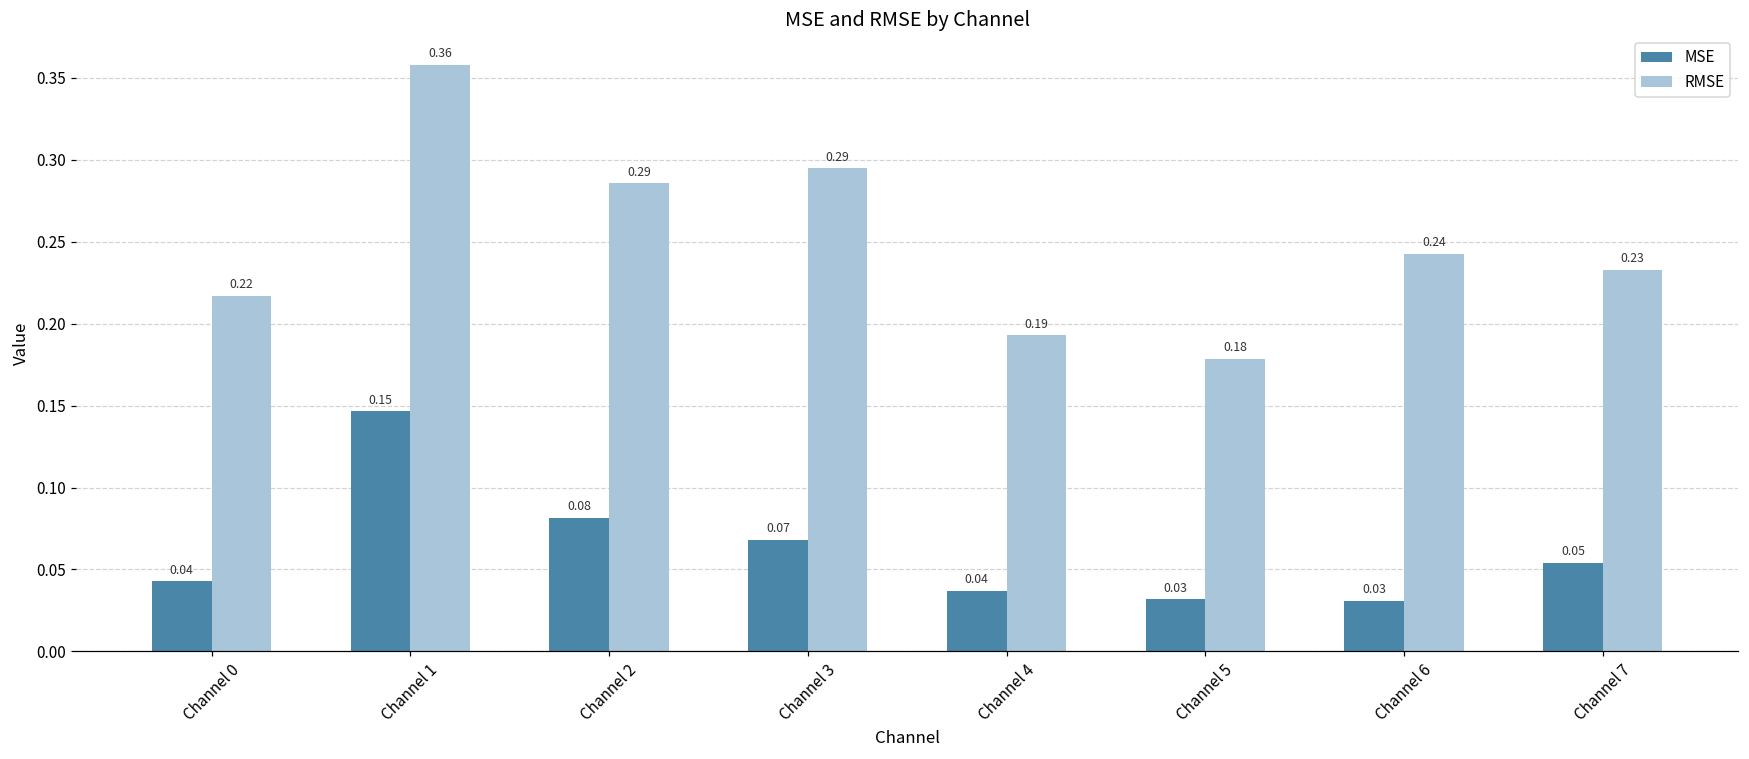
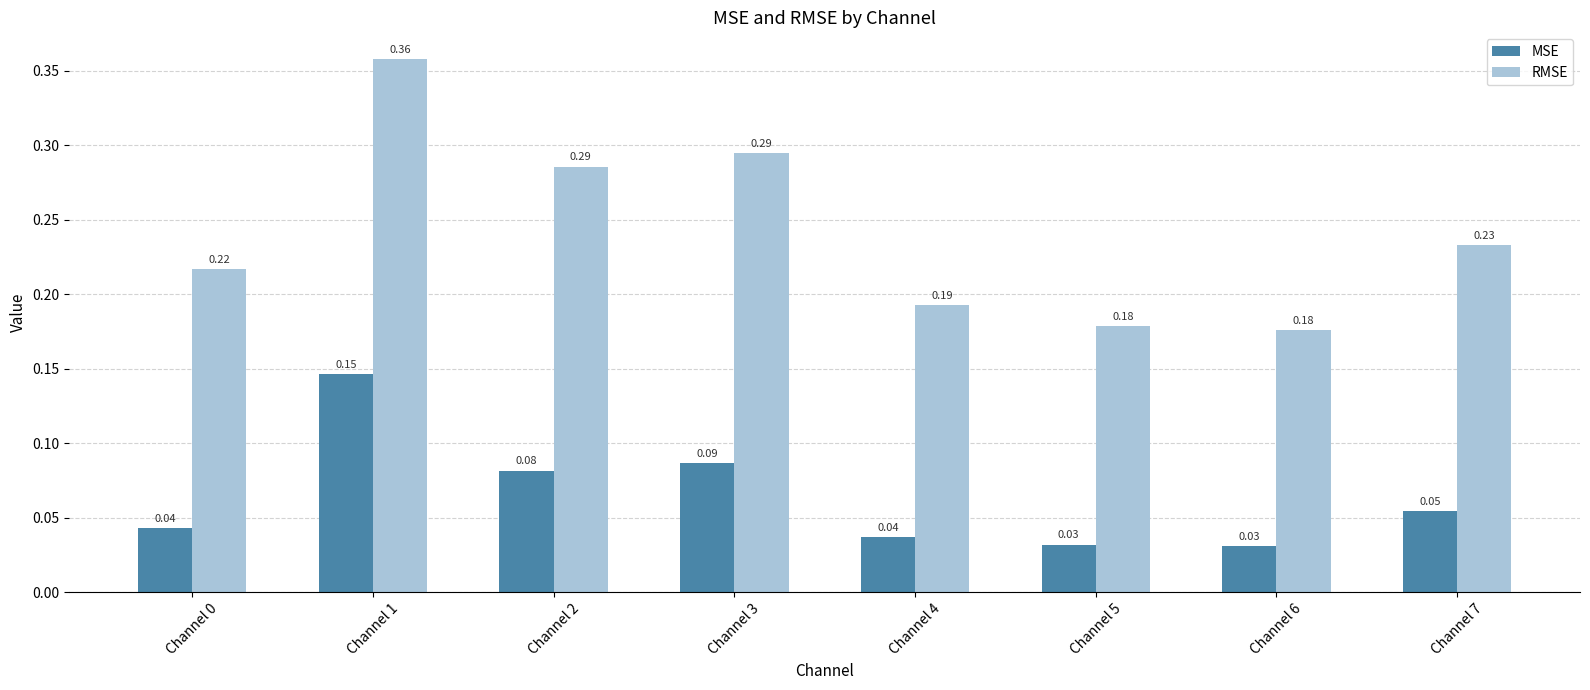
  {
    "MSE": {
      "Channel 0": 0.04,
      "Channel 1": 0.15,
      "Channel 2": 0.08,
-     "Channel 3": 0.07,
+     "Channel 3": 0.09,
      "Channel 4": 0.04,
      "Channel 5": 0.03,
      "Channel 6": 0.03,
      "Channel 7": 0.05
    },
    "RMSE": {
      "Channel 0": 0.22,
      "Channel 1": 0.36,
      "Channel 2": 0.29,
      "Channel 3": 0.29,
      "Channel 4": 0.19,
      "Channel 5": 0.18,
-     "Channel 6": 0.24,
+     "Channel 6": 0.18,
      "Channel 7": 0.23
    }
  }
